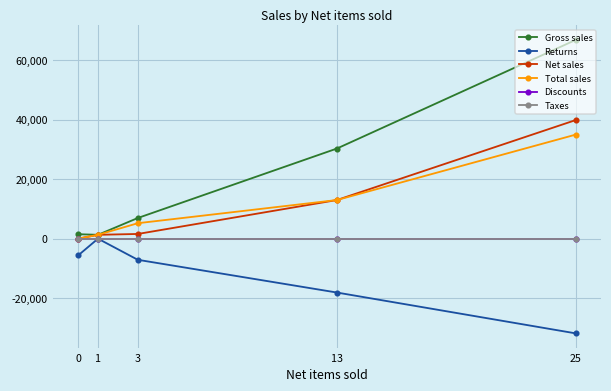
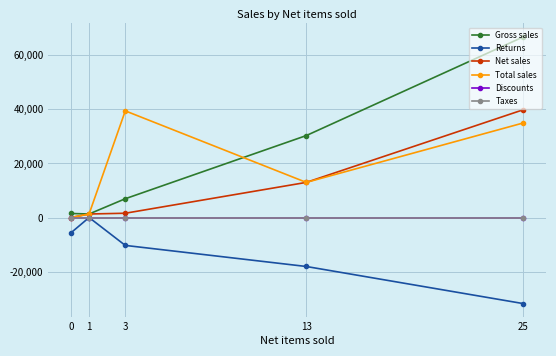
  {
    "Gross sales": {
      "0": "1,000",
      "3": "7,000",
      "13": "30,000"
    },
    "Returns": {
      "0": "-6,000",
-     "3": "-7,000",
+     "3": "-10,000",
      "13": "-18,000",
      "25": "-32,000"
    },
    "Net sales": {
      "3": "2,000",
      "25": "40,000"
    },
    "Total sales": {
-     "3": "5,000",
+     "3": "39,000",
      "25": "35,000"
    },
    "Taxes": {
      "3": "0",
      "13": "0",
      "25": "0"
    }
  }
